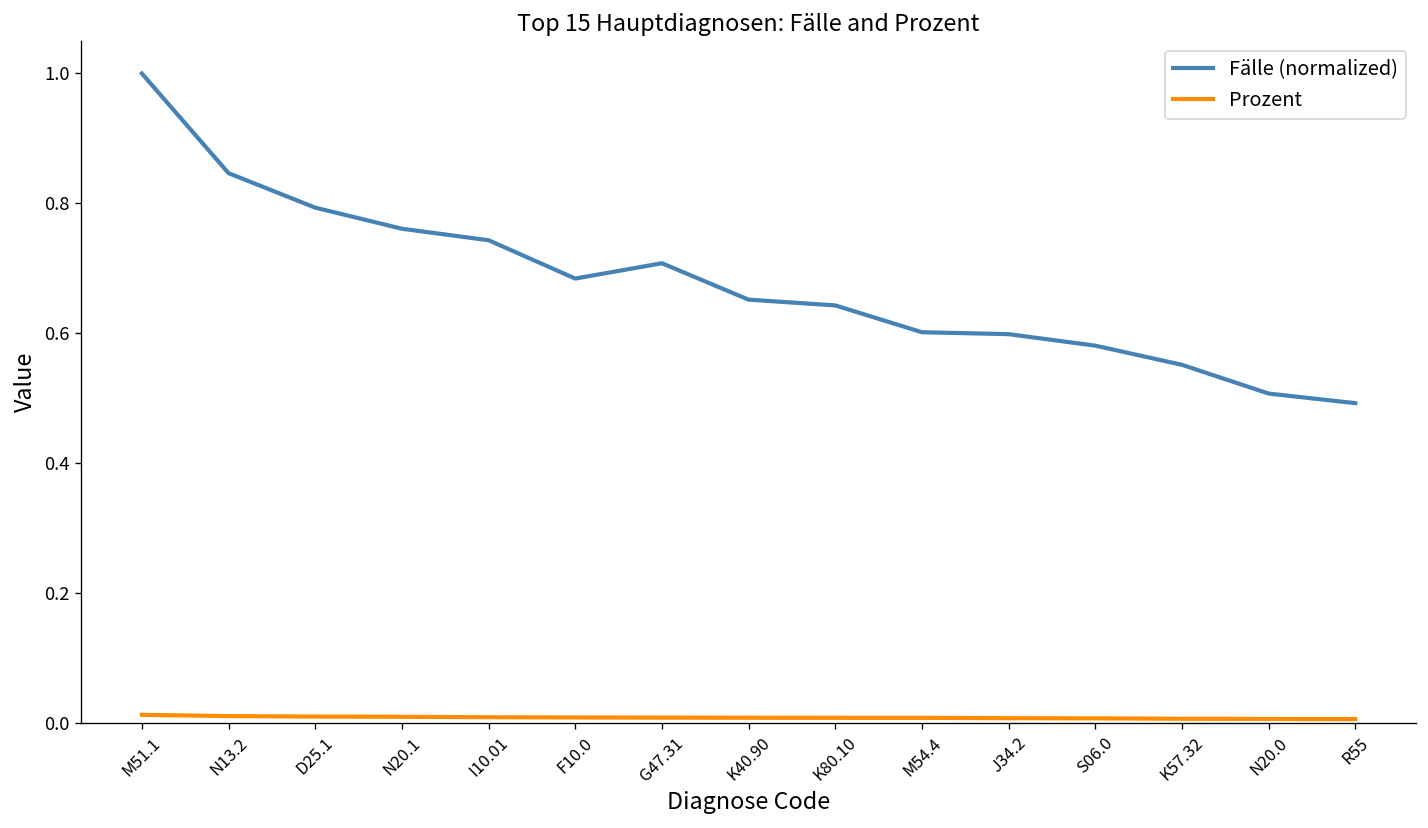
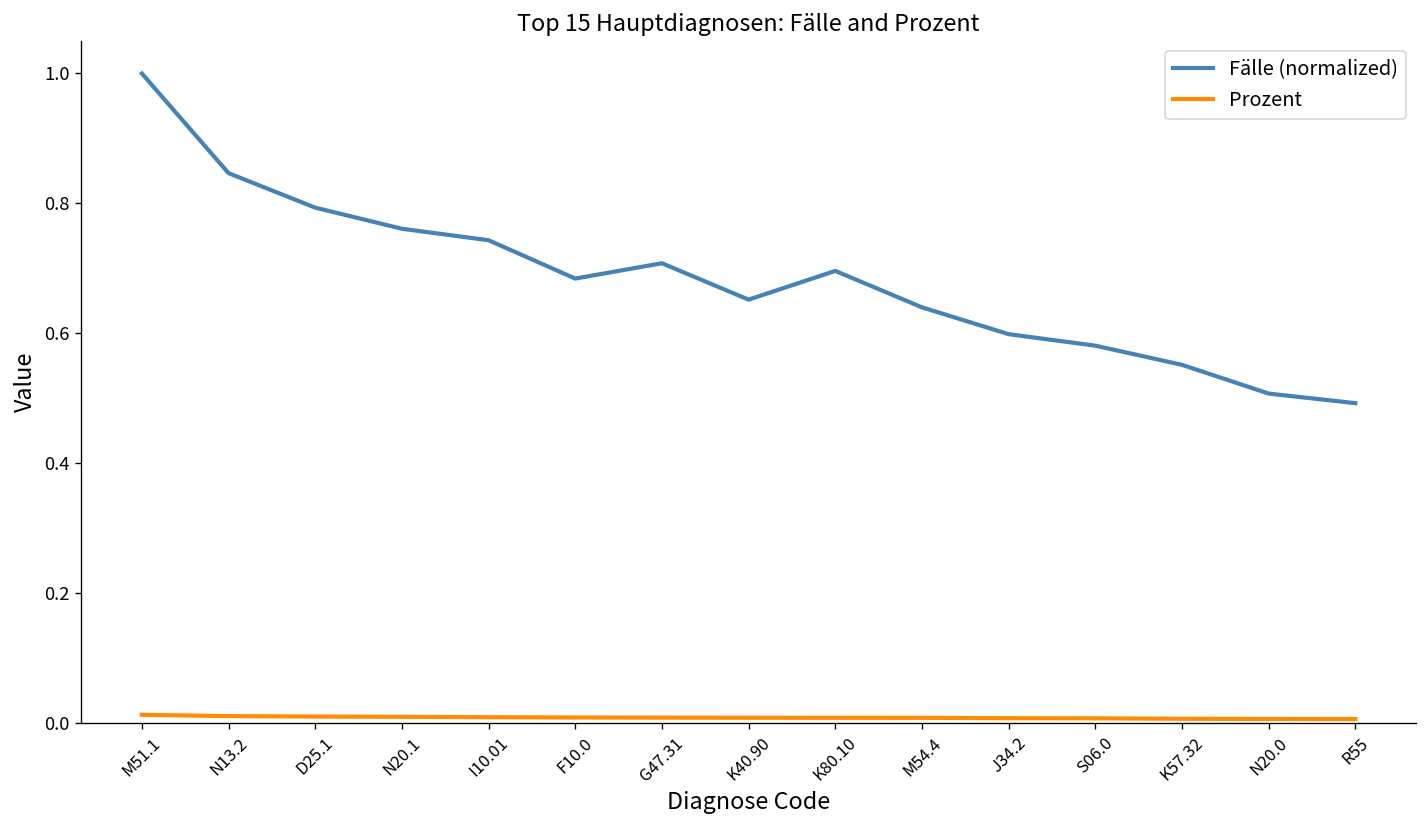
  {
    "Fälle (normalized)": {
      "M51.1": 1.00,
      "N13.2": 0.85,
      "D25.1": 0.79,
      "N20.1": 0.76,
      "I10.01": 0.74,
      "F10.0": 0.68,
      "G47.31": 0.71,
      "K40.90": 0.65,
-     "K80.10": 0.64,
-     "M54.4": 0.60,
+     "K80.10": 0.70,
+     "M54.4": 0.64,
      "J34.2": 0.60,
      "S06.0": 0.58,
      "K57.32": 0.55,
      "N20.0": 0.51,
      "R55": 0.49
    },
    "Prozent": {
      "M51.1": 0.01,
      "N13.2": 0.01,
      "D25.1": 0.01,
      "N20.1": 0.01,
      "I10.01": 0.01,
      "F10.0": 0.01,
      "G47.31": 0.01,
      "K40.90": 0.01,
      "K80.10": 0.01,
      "M54.4": 0.01,
      "J34.2": 0.01,
      "S06.0": 0.01,
      "K57.32": 0.01,
      "N20.0": 0.01,
      "R55": 0.01
    }
  }
